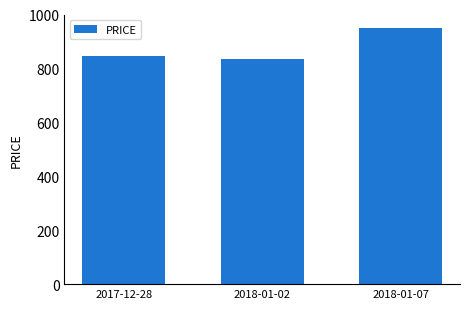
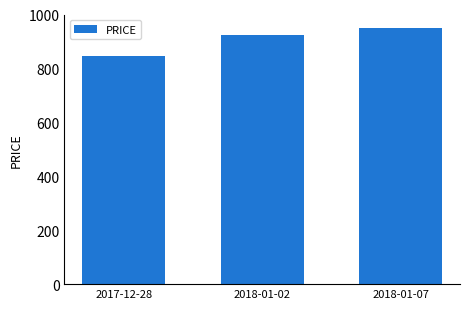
  {
    "2017-12-28": 850,
-   "2018-01-02": 830,
+   "2018-01-02": 920,
    "2018-01-07": 950
  }
